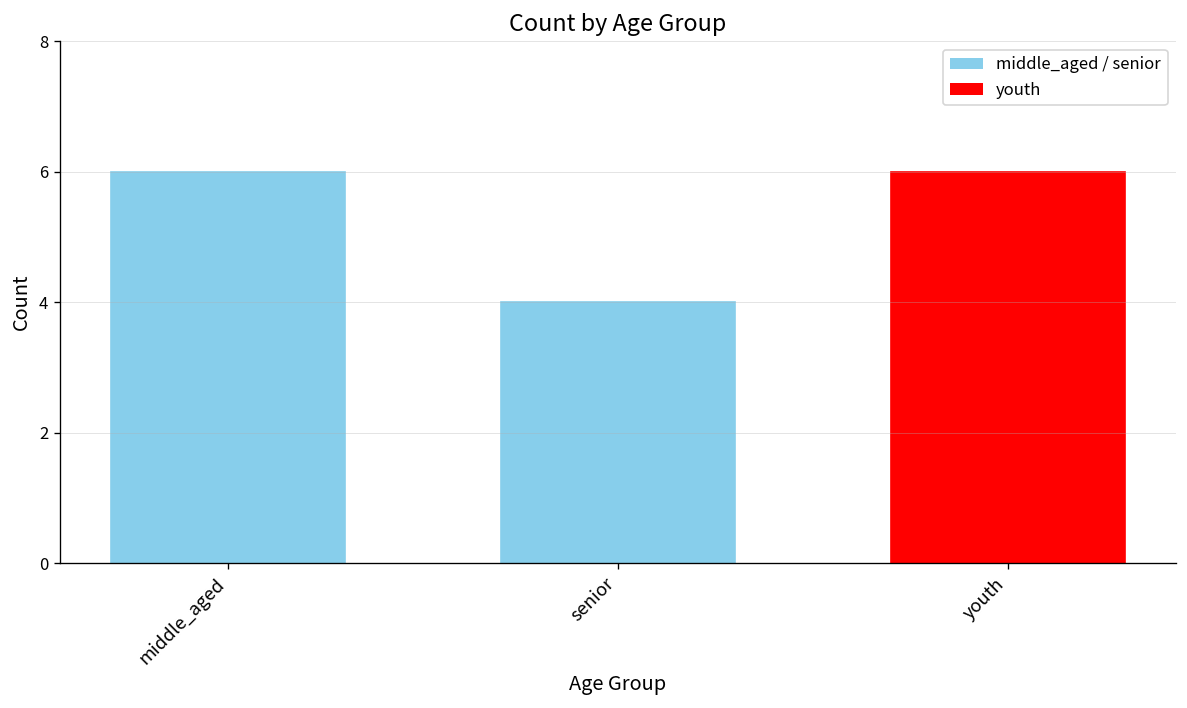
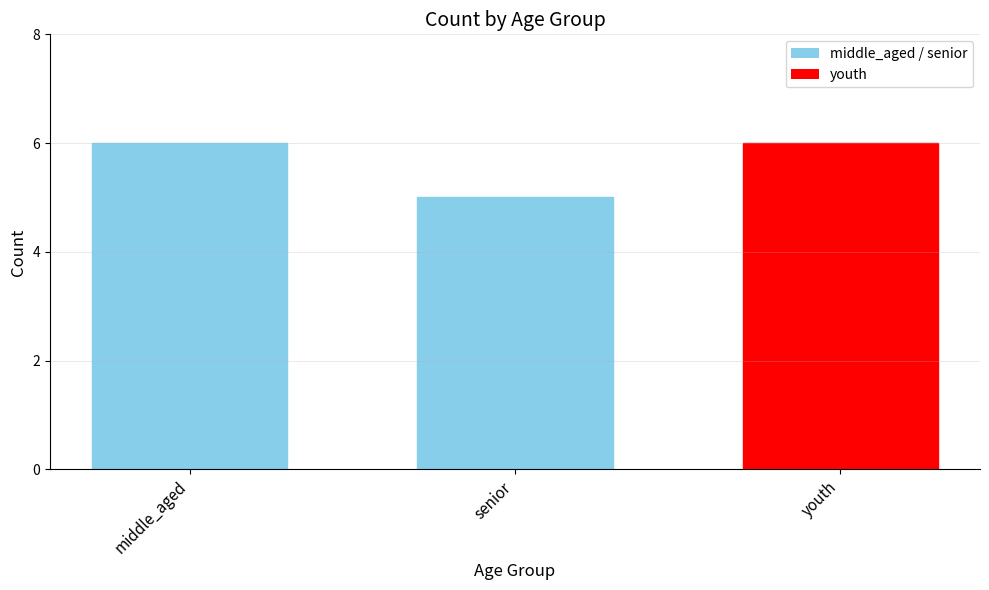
  {
    "middle_aged": 6,
-   "senior": 4,
+   "senior": 5,
    "youth": 6
  }
